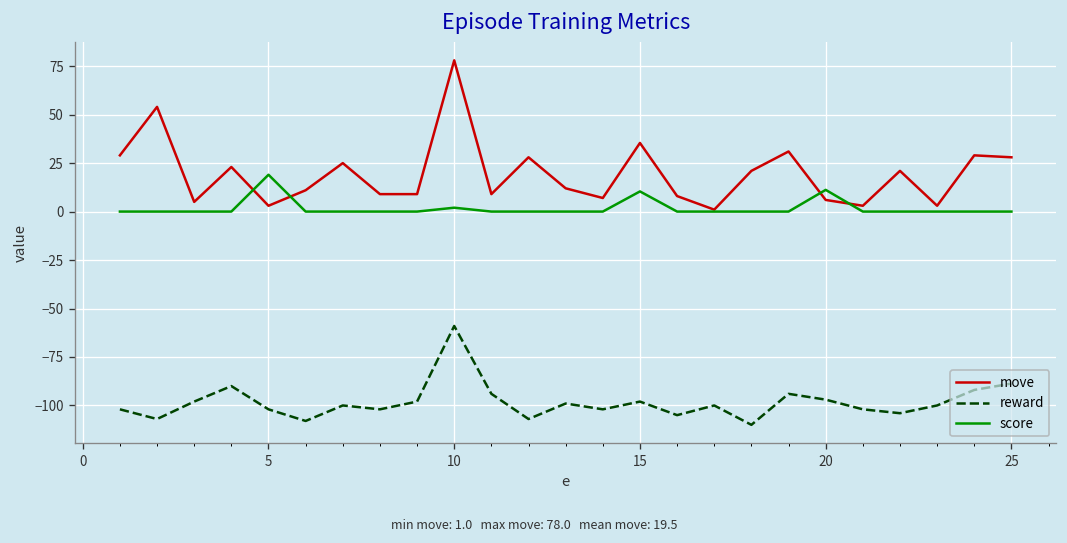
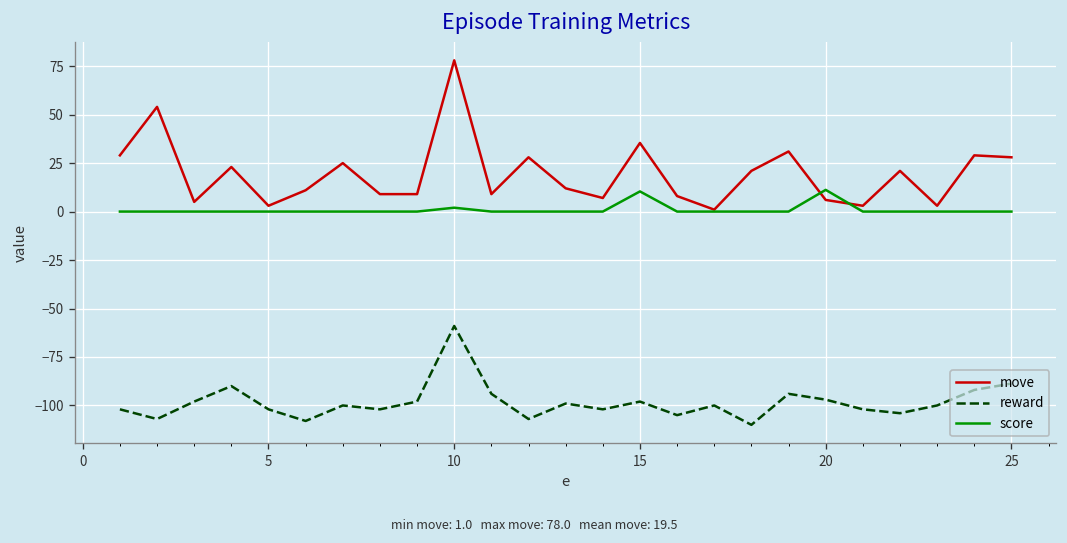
  {
    "move": {
      "5": 3,
      "10": 78,
      "15": 35,
      "20": 6,
      "25": 28
    },
    "reward": {
      "5": -102,
      "10": -59,
      "15": -98,
      "20": -97
    },
    "score": {
-     "5": 19,
+     "5": 0,
      "10": 2,
      "15": 10,
      "20": 11,
      "25": 0
    }
  }
